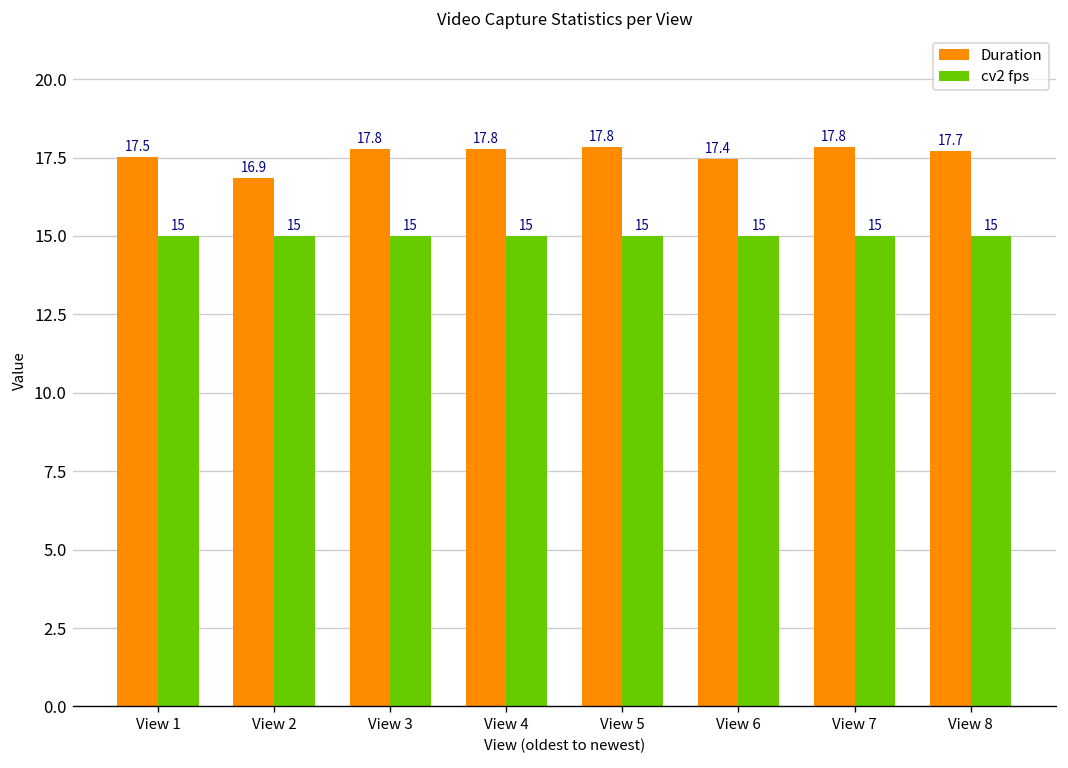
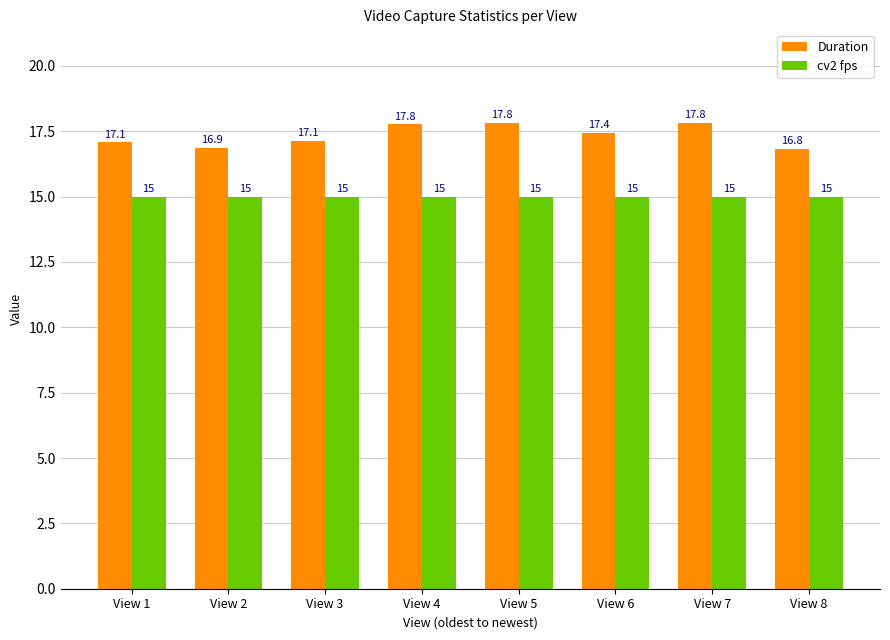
  {
    "Duration": {
-     "View 1": 17.5,
+     "View 1": 17.1,
      "View 2": 16.9,
-     "View 3": 17.8,
+     "View 3": 17.1,
      "View 4": 17.8,
      "View 5": 17.8,
      "View 6": 17.4,
      "View 7": 17.8,
-     "View 8": 17.7
+     "View 8": 16.8
    },
    "cv2 fps": {
      "View 1": 15,
      "View 2": 15,
      "View 3": 15,
      "View 4": 15,
      "View 5": 15,
      "View 6": 15,
      "View 7": 15,
      "View 8": 15
    }
  }
